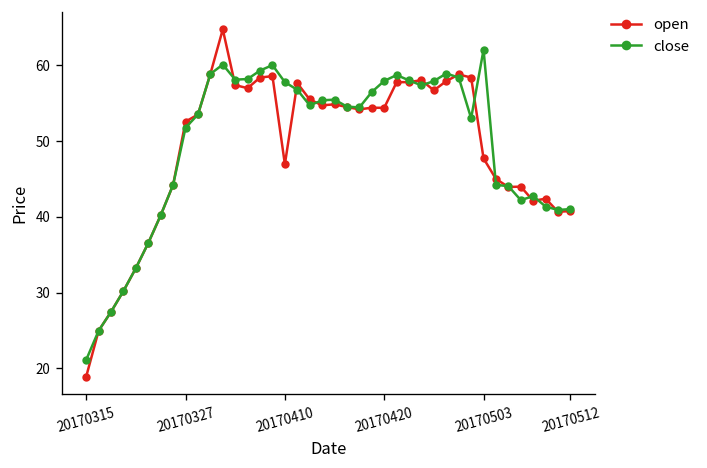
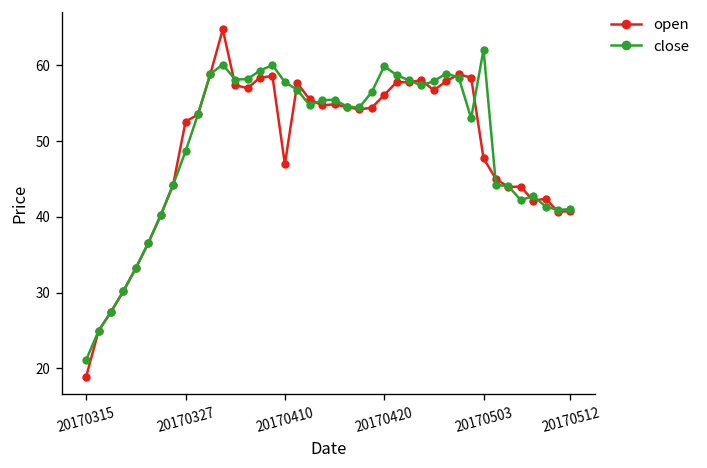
  {
    "open": {
      "20170315": 19,
      "20170327": 53,
      "20170410": 47,
-     "20170420": 54,
+     "20170420": 56,
      "20170503": 48
    },
    "close": {
      "20170315": 21,
-     "20170327": 52,
+     "20170327": 49,
      "20170410": 58,
-     "20170420": 58,
+     "20170420": 60,
      "20170503": 62
    }
  }
